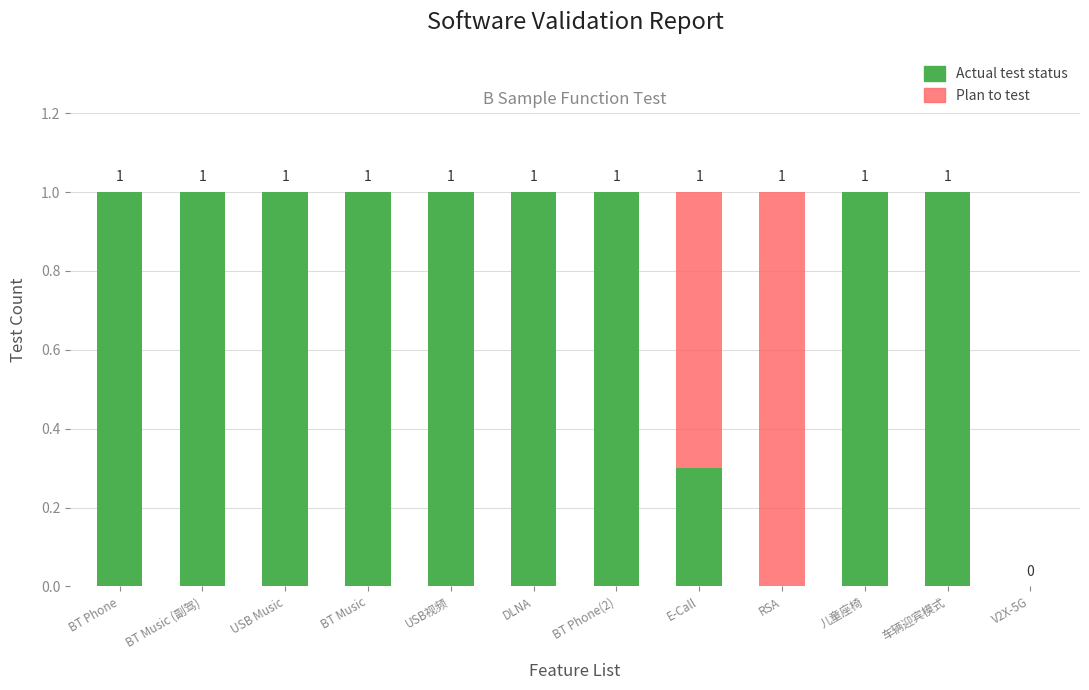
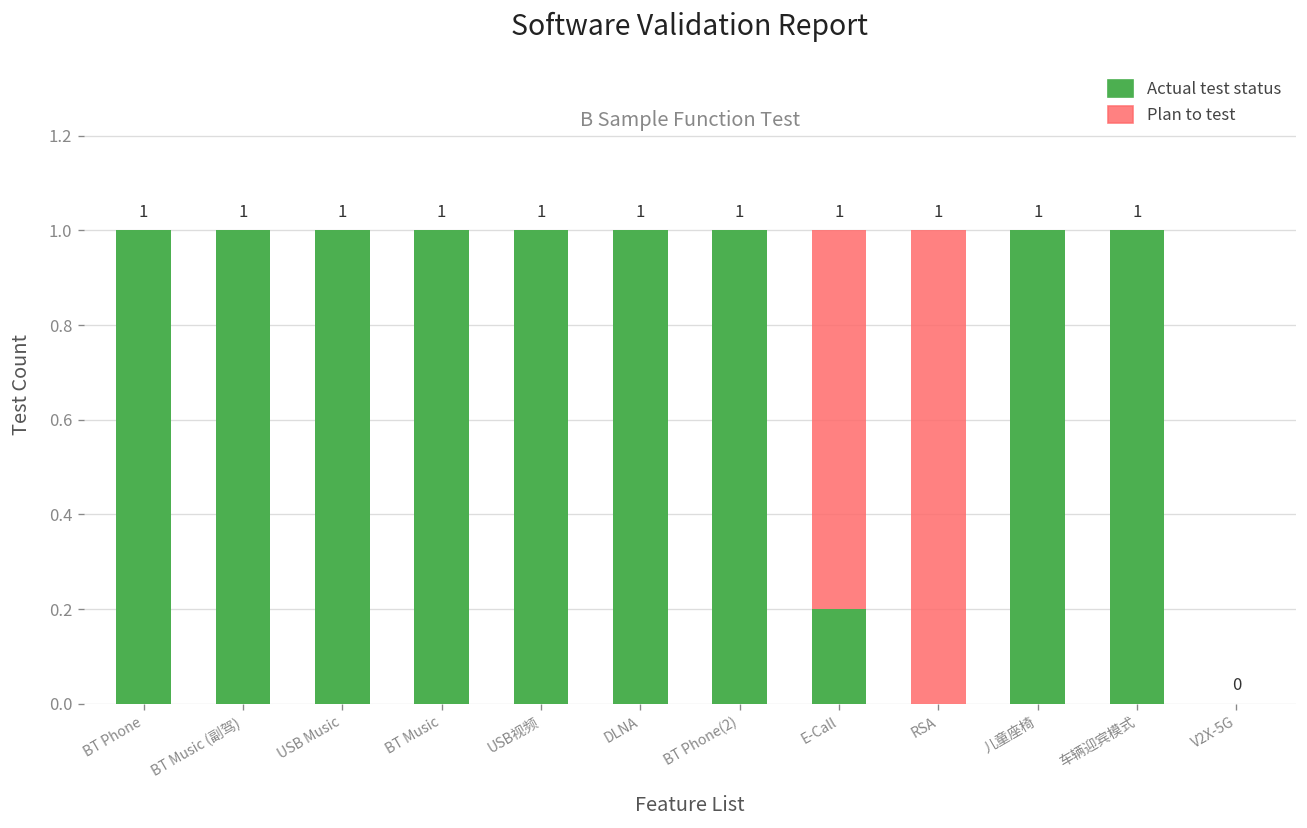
  {
    "Actual test status": {
-     "E-Call": 0.3,
+     "E-Call": 0.2,
      "RSA": 0.0
    },
    "Plan to test": {
      "BT Phone": 1,
      "BT Music (副驾)": 1,
      "USB Music": 1,
      "BT Music": 1,
      "USB视频": 1,
      "DLNA": 1,
      "BT Phone(2)": 1,
      "E-Call": 1,
      "RSA": 1,
      "儿童座椅": 1,
      "车辆迎宾模式": 1,
      "V2X-5G": 0
    }
  }
